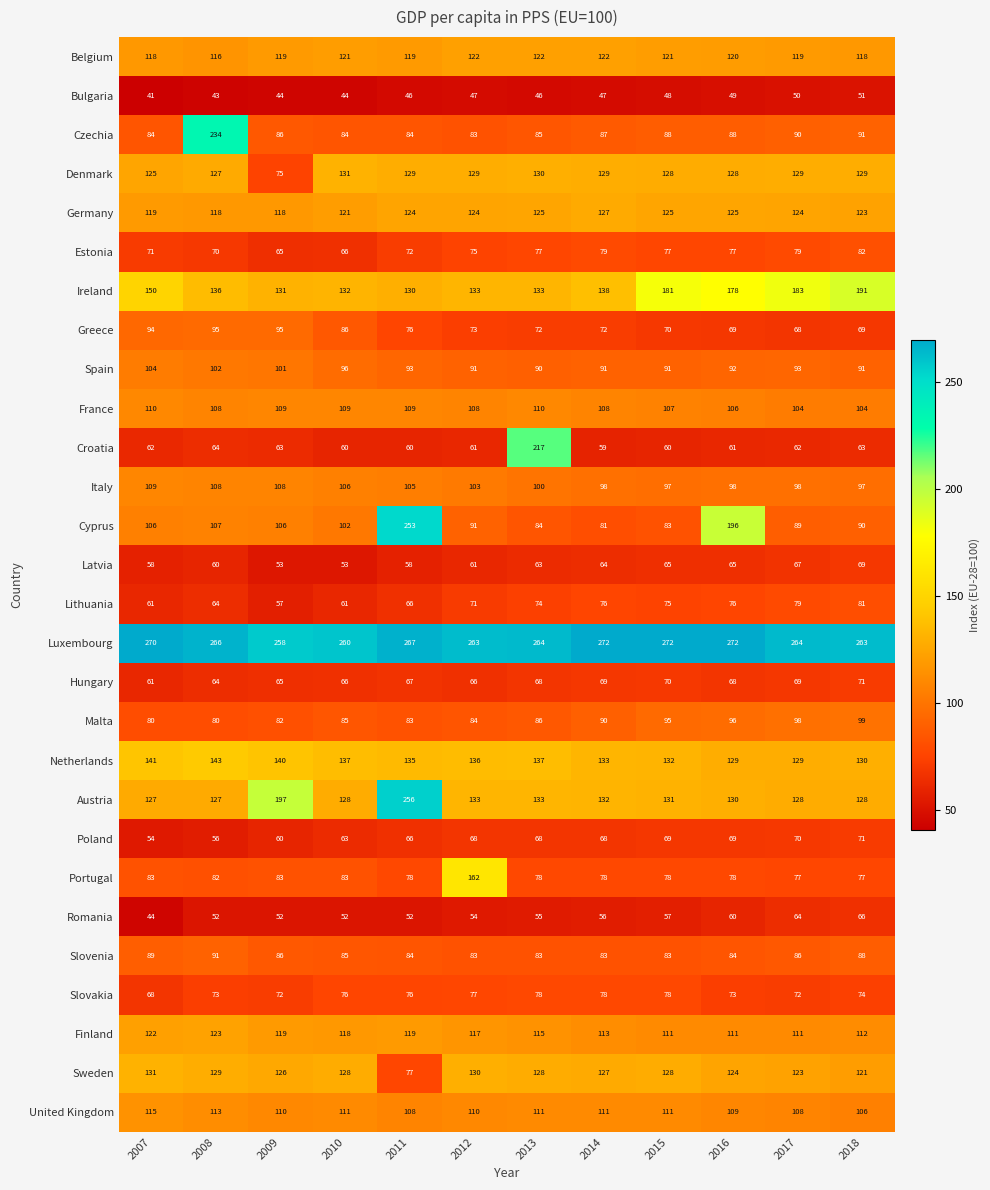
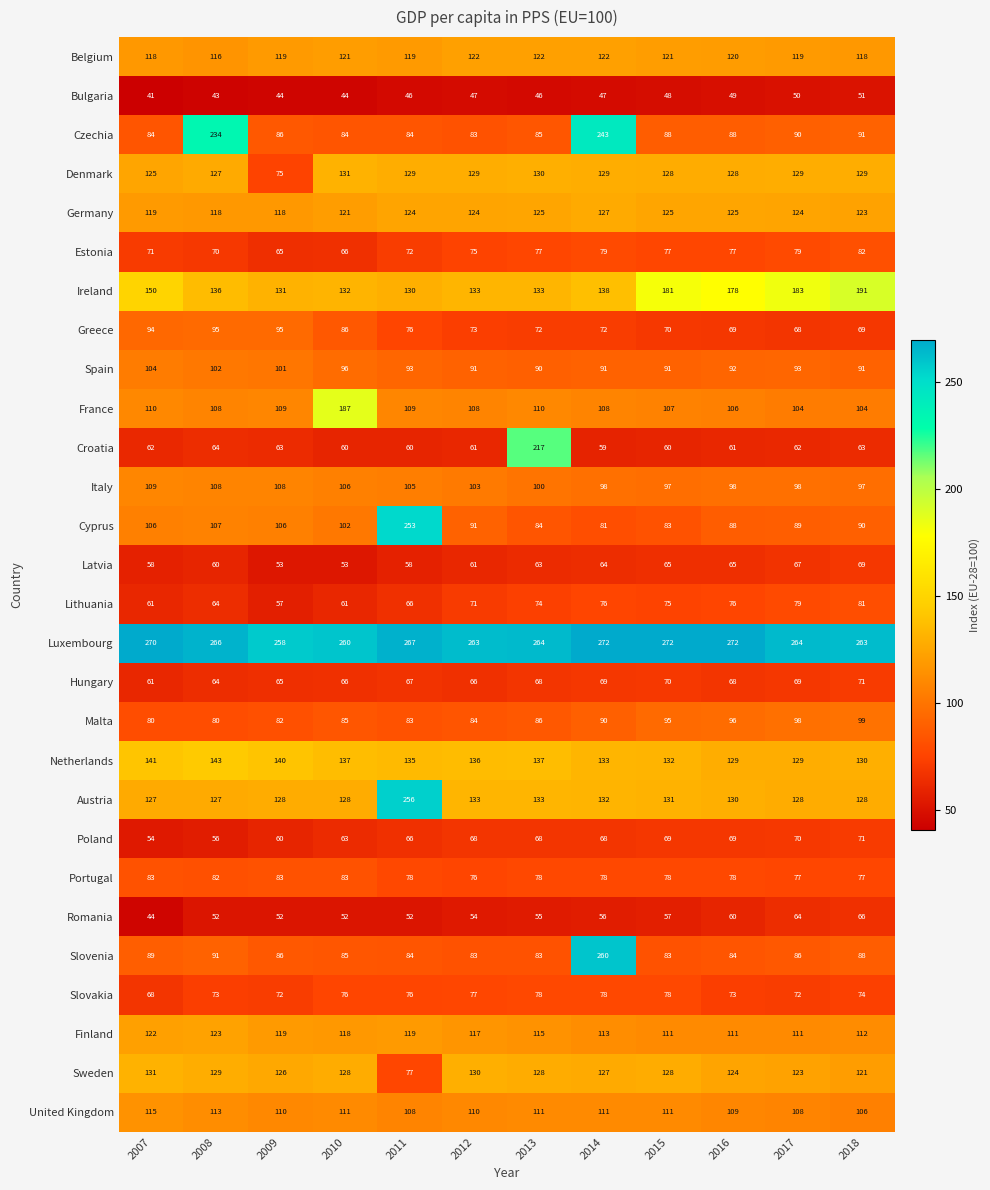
  {
    "Czechia": {
      "2007": 84,
      "2008": 234,
      "2009": 86,
      "2010": 84,
      "2011": 84,
      "2012": 83,
      "2013": 85,
-     "2014": 87,
+     "2014": 243,
      "2015": 88,
      "2016": 88,
      "2017": 90,
      "2018": 91
    },
    "France": {
      "2007": 110,
      "2008": 108,
      "2009": 109,
-     "2010": 109,
+     "2010": 187,
      "2011": 109,
      "2012": 108,
      "2013": 110,
      "2014": 108,
      "2015": 107,
      "2016": 106,
      "2017": 104,
      "2018": 104
    },
    "Cyprus": {
      "2007": 106,
      "2008": 107,
      "2009": 106,
      "2010": 102,
      "2011": 253,
      "2012": 91,
      "2013": 84,
      "2014": 81,
      "2015": 83,
-     "2016": 196,
+     "2016": 88,
      "2017": 89,
      "2018": 90
    },
    "Austria": {
      "2007": 127,
      "2008": 127,
-     "2009": 197,
+     "2009": 128,
      "2010": 128,
      "2011": 256,
      "2012": 133,
      "2013": 133,
      "2014": 132,
      "2015": 131,
      "2016": 130,
      "2017": 128,
      "2018": 128
    },
    "Portugal": {
      "2007": 83,
      "2008": 82,
      "2009": 83,
      "2010": 83,
      "2011": 78,
-     "2012": 162,
+     "2012": 76,
      "2013": 78,
      "2014": 78,
      "2015": 78,
      "2016": 78,
      "2017": 77,
      "2018": 77
    },
    "Slovenia": {
      "2007": 89,
      "2008": 91,
      "2009": 86,
      "2010": 85,
      "2011": 84,
      "2012": 83,
      "2013": 83,
-     "2014": 83,
+     "2014": 260,
      "2015": 83,
      "2016": 84,
      "2017": 86,
      "2018": 88
    }
  }
